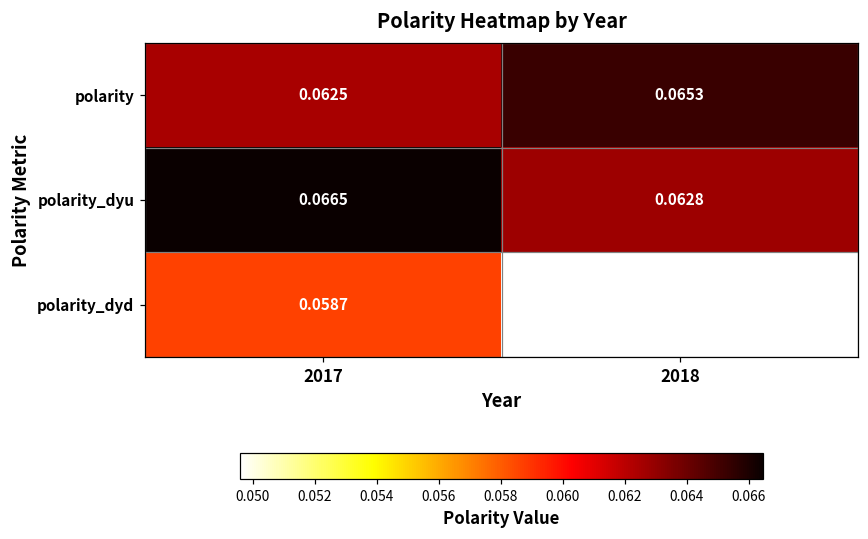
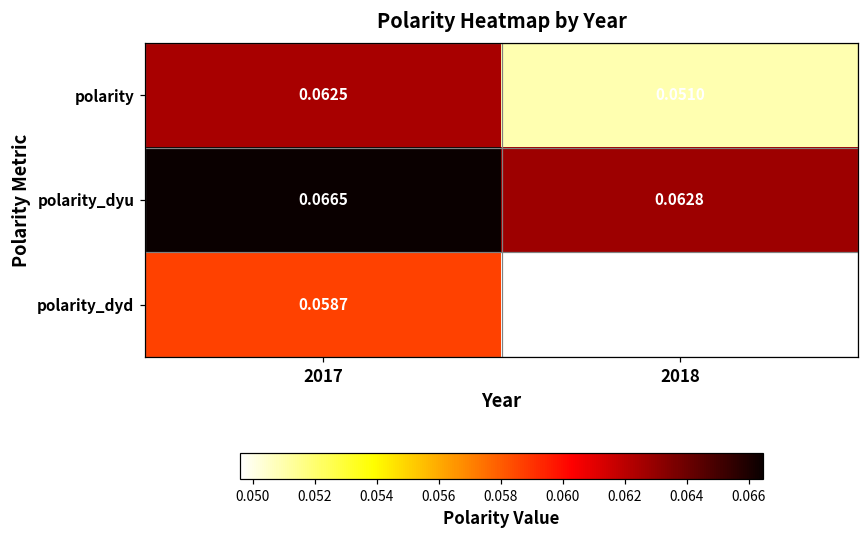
  {
    "polarity": {
      "2017": 0.0625,
-     "2018": 0.0653
+     "2018": 0.0510
    },
    "polarity_dyu": {
      "2017": 0.0665,
      "2018": 0.0628
    },
    "polarity_dyd": {
      "2017": 0.0587
    }
  }
